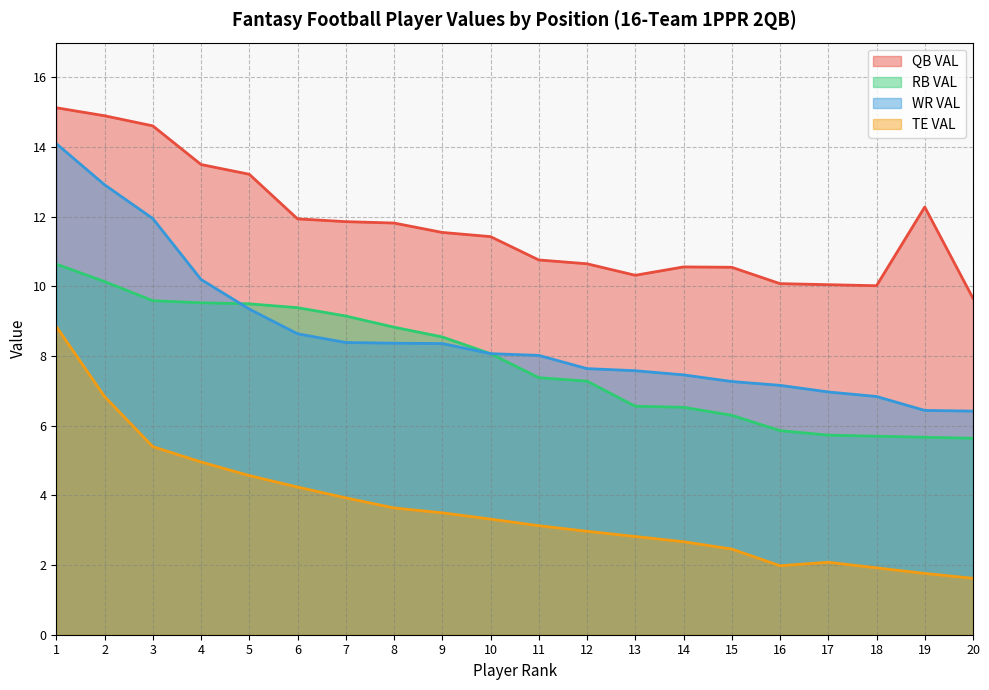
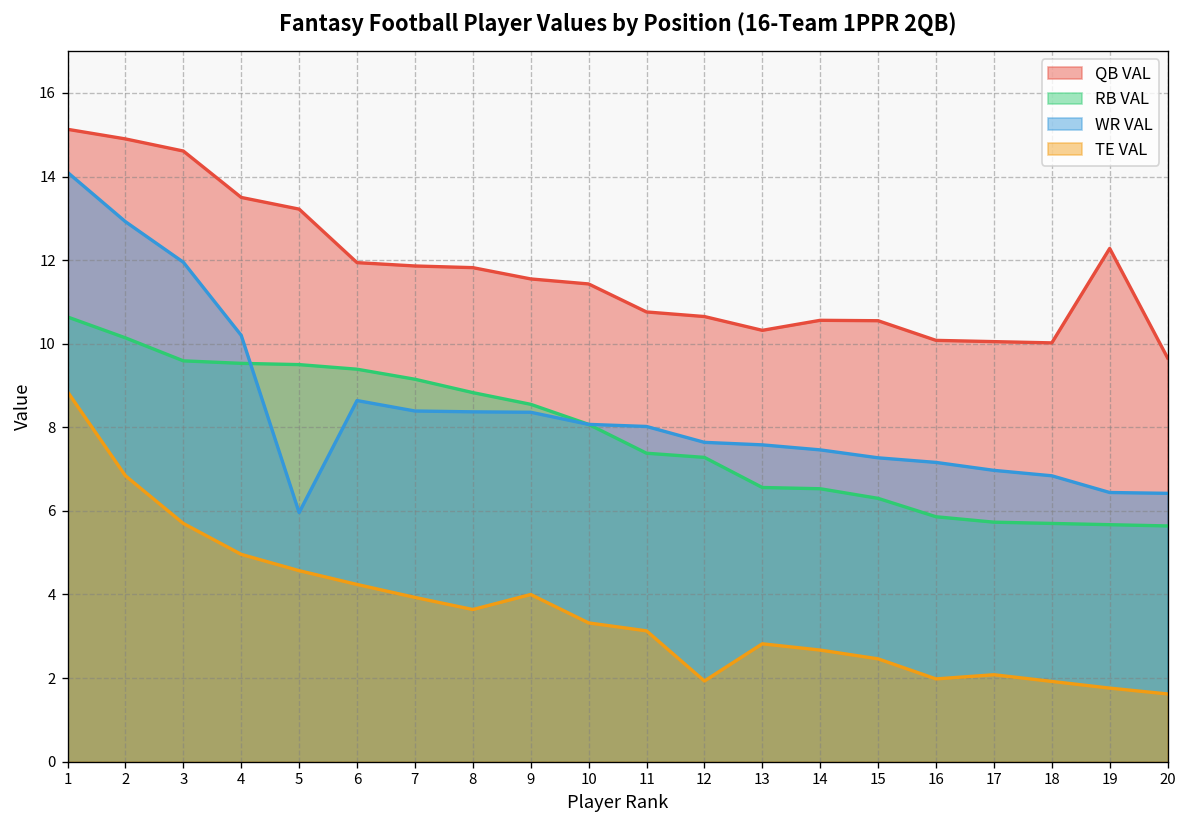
  {
    "QB VAL": {
      "1": 15.1,
      "2": 14.9,
      "3": 14.6,
      "4": 13.5,
      "5": 13.2,
      "6": 11.9,
      "7": 11.9,
      "8": 11.8,
      "9": 11.6,
      "10": 11.4,
      "11": 10.8,
      "12": 10.7,
      "13": 10.3,
      "14": 10.6,
      "15": 10.6,
      "16": 10.1,
      "17": 10.1,
      "18": 10.0,
      "19": 12.3,
      "20": 9.7
    },
    "RB VAL": {
      "1": 10.6,
      "2": 10.1,
      "3": 9.6,
      "4": 9.5,
      "5": 9.5,
      "6": 9.4,
      "7": 9.2,
      "8": 8.8,
      "9": 8.6,
      "11": 7.4,
      "12": 7.3,
      "13": 6.6,
      "14": 6.5,
      "15": 6.3,
      "16": 5.9,
      "17": 5.7,
      "18": 5.7,
      "19": 5.7,
      "20": 5.6
    },
    "WR VAL": {
      "1": 14.1,
      "2": 12.9,
      "3": 12.0,
      "4": 10.2,
-     "5": 9.4,
+     "5": 6.0,
      "6": 8.6,
      "7": 8.4,
      "8": 8.4,
      "9": 8.4,
      "11": 8.0,
      "12": 7.6,
      "13": 7.6,
      "14": 7.5,
      "15": 7.3,
      "16": 7.2,
      "17": 7.0,
      "18": 6.8,
      "19": 6.4,
      "20": 6.4
    },
    "TE VAL": {
      "1": 8.9,
      "2": 6.8,
-     "3": 5.4,
+     "3": 5.7,
      "4": 5.0,
      "5": 4.6,
      "6": 4.2,
      "7": 3.9,
      "8": 3.6,
-     "9": 3.5,
+     "9": 4.0,
      "10": 3.3,
      "11": 3.1,
-     "12": 3.0,
+     "12": 1.9,
      "13": 2.8,
      "14": 2.7,
      "15": 2.5,
      "16": 2.0,
      "17": 2.1,
      "18": 1.9,
      "19": 1.8,
      "20": 1.6
    }
  }
